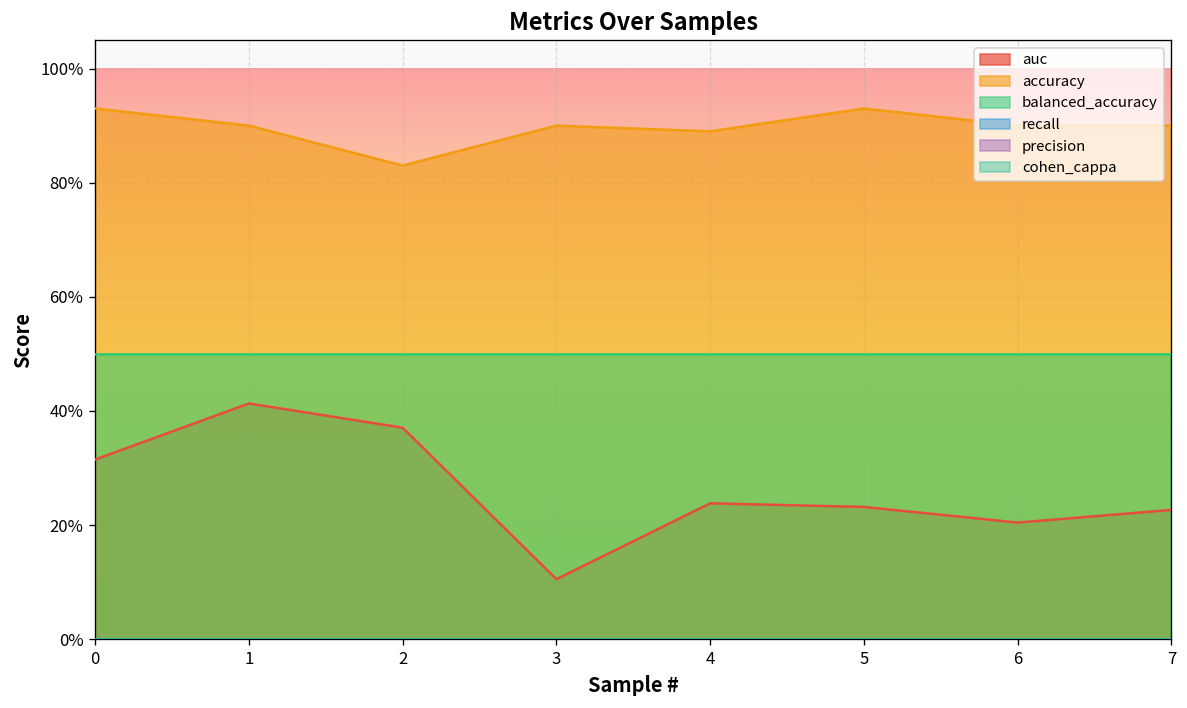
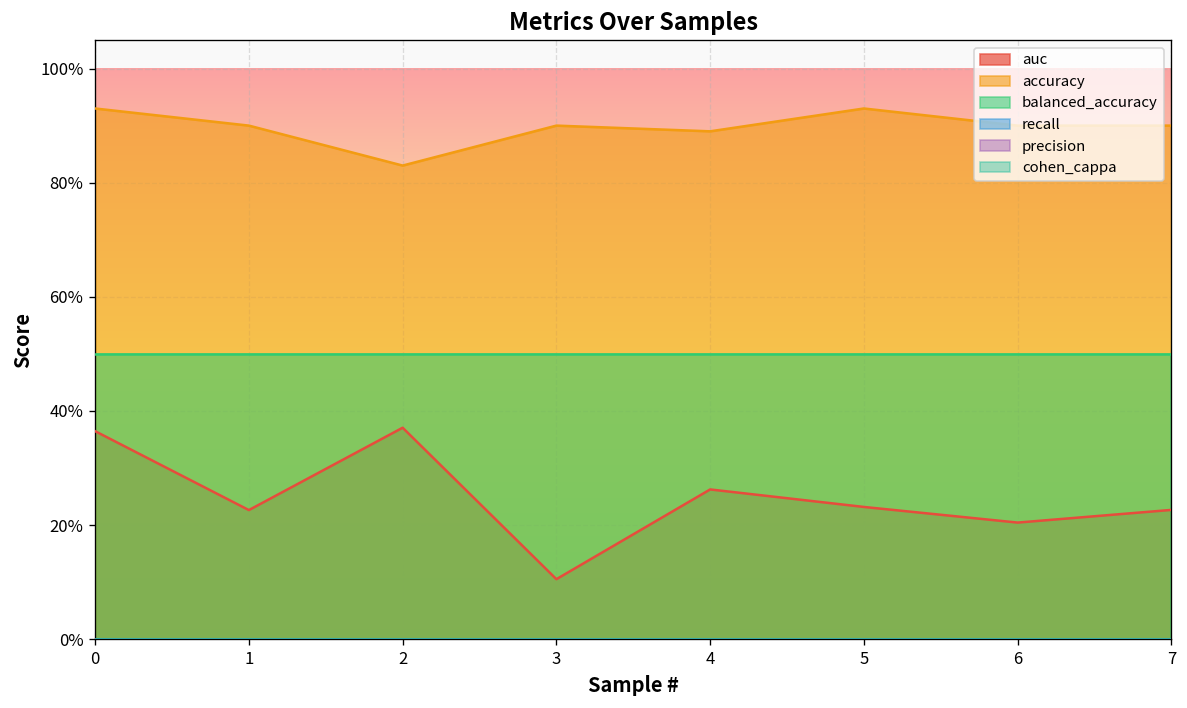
  {
    "auc": {
-     "0": "31%",
-     "1": "41%",
+     "0": "36%",
+     "1": "23%",
      "2": "37%",
      "3": "11%",
-     "4": "24%",
+     "4": "26%",
      "5": "23%",
      "6": "20%",
      "7": "23%"
    },
    "accuracy": {
      "0": "93%",
      "1": "90%",
      "2": "83%",
      "3": "90%",
      "4": "89%",
      "5": "93%",
      "7": "90%"
    }
  }
